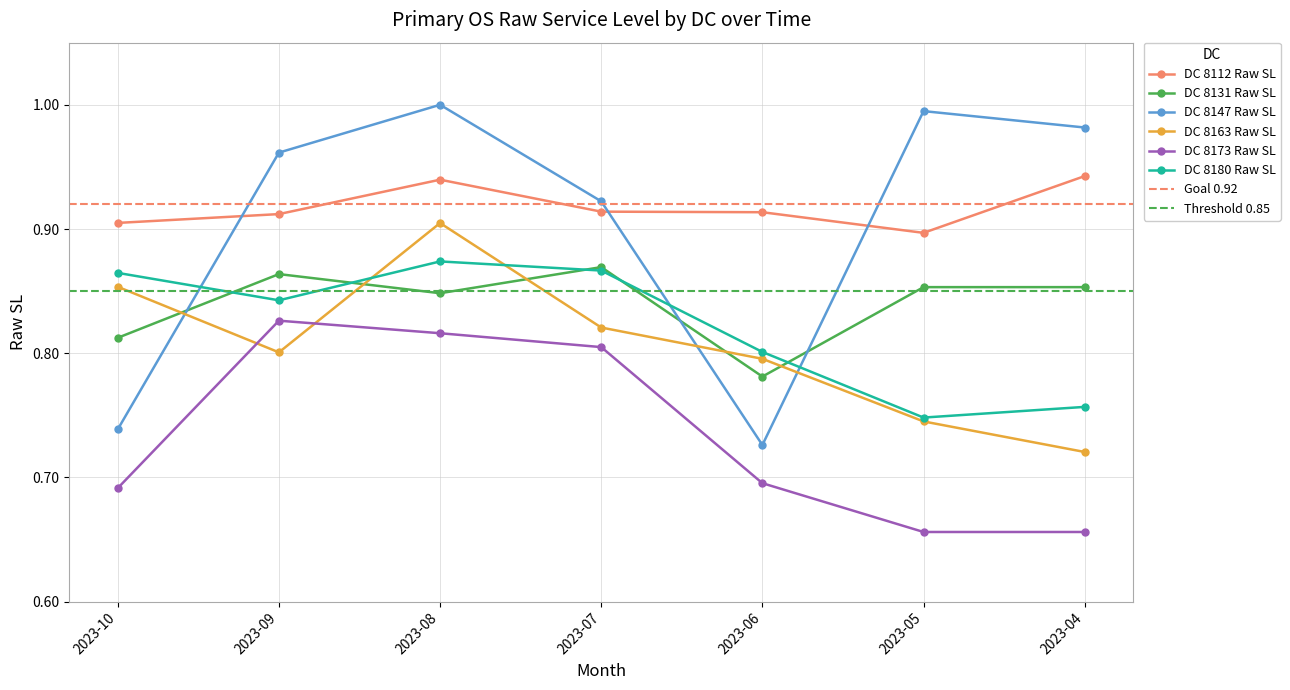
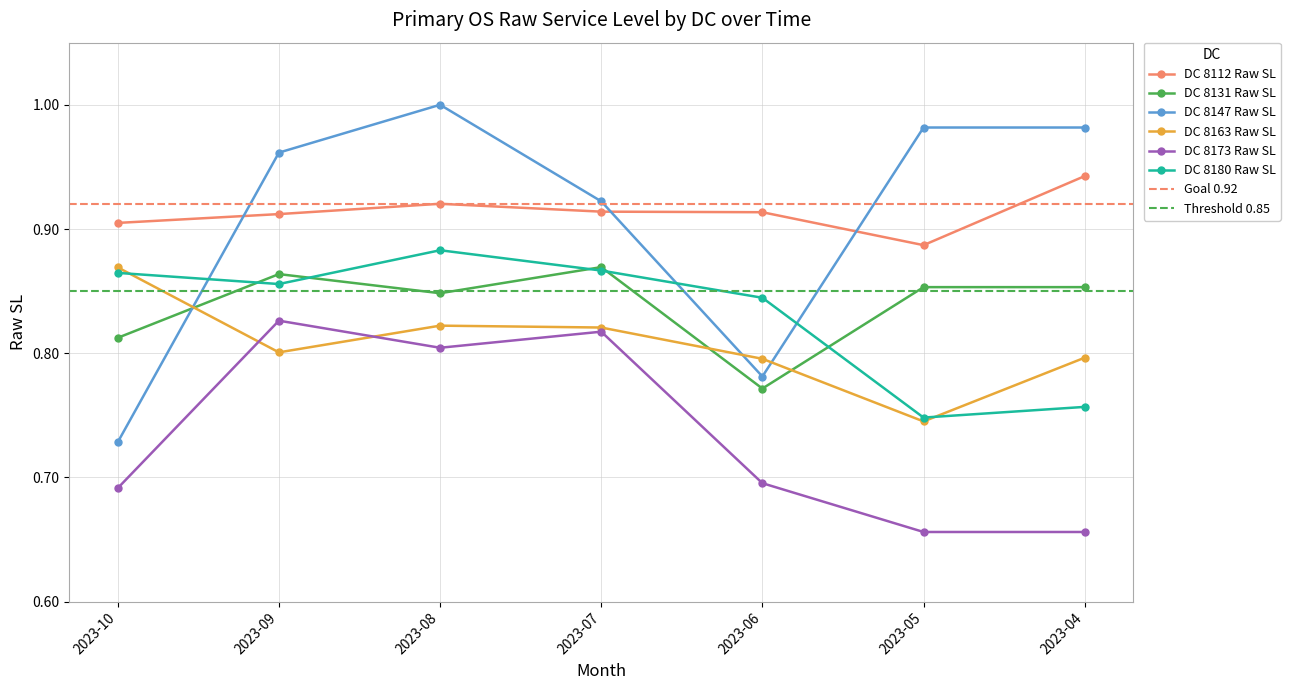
  {
    "DC 8112 Raw SL": {
      "2023-10": 0.905,
      "2023-09": 0.912,
-     "2023-08": 0.940,
+     "2023-08": 0.920,
      "2023-07": 0.914,
      "2023-06": 0.914,
-     "2023-05": 0.897,
+     "2023-05": 0.887,
      "2023-04": 0.943
    },
    "DC 8131 Raw SL": {
      "2023-10": 0.812,
      "2023-09": 0.864,
      "2023-08": 0.848,
      "2023-07": 0.869,
-     "2023-06": 0.781,
+     "2023-06": 0.772,
      "2023-05": 0.853,
      "2023-04": 0.853
    },
    "DC 8147 Raw SL": {
-     "2023-10": 0.739,
+     "2023-10": 0.728,
      "2023-09": 0.962,
      "2023-08": 1.000,
      "2023-07": 0.922,
-     "2023-06": 0.726,
-     "2023-05": 0.995,
+     "2023-06": 0.781,
+     "2023-05": 0.982,
      "2023-04": 0.982
    },
    "DC 8163 Raw SL": {
-     "2023-10": 0.853,
+     "2023-10": 0.869,
      "2023-09": 0.801,
-     "2023-08": 0.905,
+     "2023-08": 0.822,
      "2023-07": 0.821,
      "2023-06": 0.796,
      "2023-05": 0.745,
-     "2023-04": 0.721
+     "2023-04": 0.796
    },
    "DC 8173 Raw SL": {
      "2023-10": 0.691,
      "2023-09": 0.826,
-     "2023-08": 0.816,
-     "2023-07": 0.805,
+     "2023-08": 0.804,
+     "2023-07": 0.817,
      "2023-06": 0.695,
      "2023-05": 0.656,
      "2023-04": 0.656
    },
    "DC 8180 Raw SL": {
      "2023-10": 0.865,
-     "2023-09": 0.843,
-     "2023-08": 0.874,
+     "2023-09": 0.856,
+     "2023-08": 0.883,
      "2023-07": 0.867,
-     "2023-06": 0.801,
+     "2023-06": 0.845,
      "2023-05": 0.748,
      "2023-04": 0.757
    }
  }
